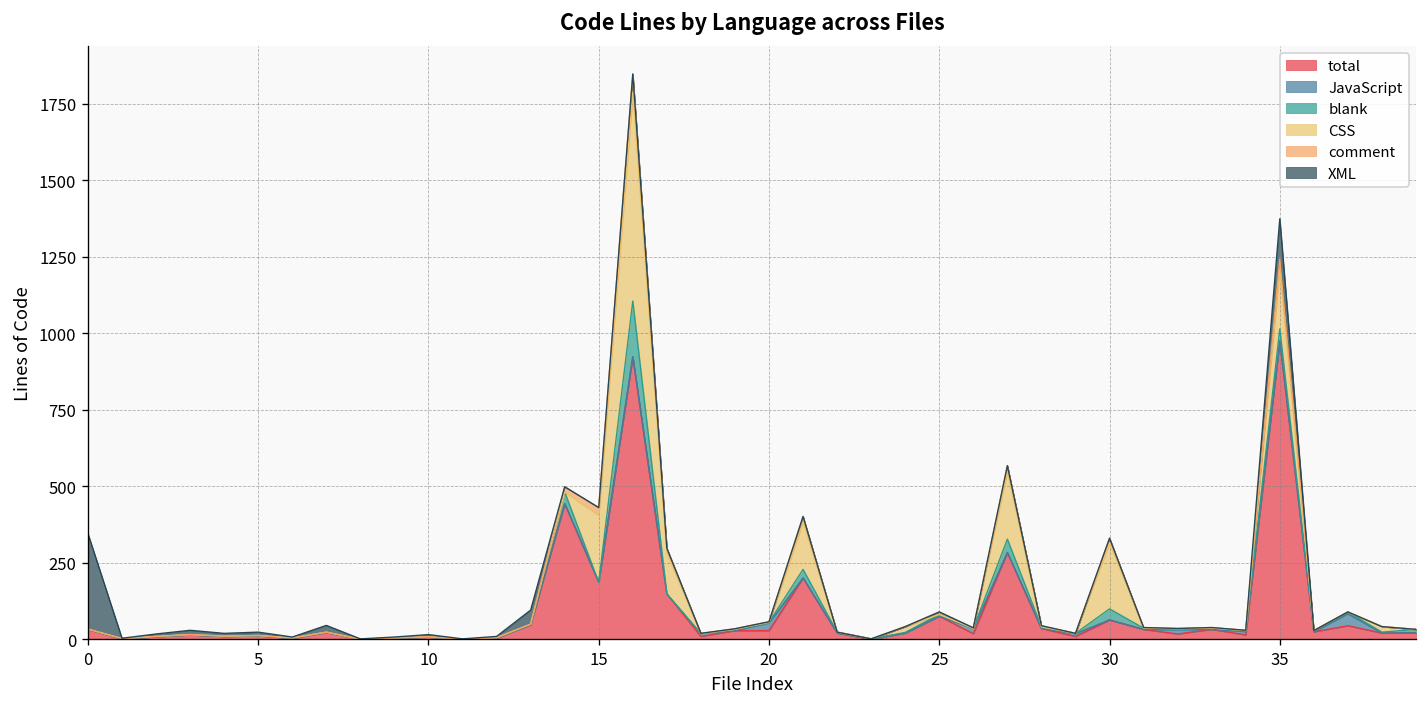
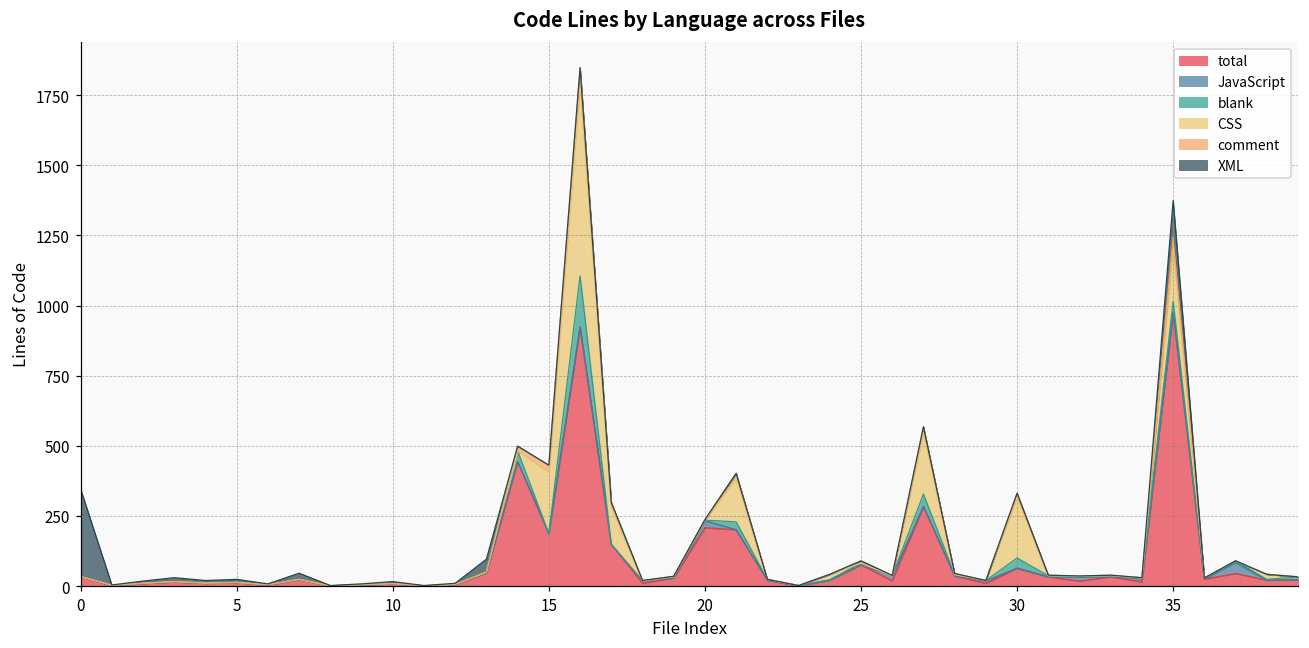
  {
    "total": {
-     "20": 30
+     "20": 210
    },
    "XML": {
      "0": 310,
      "5": 10,
      "35": 130
    }
  }
